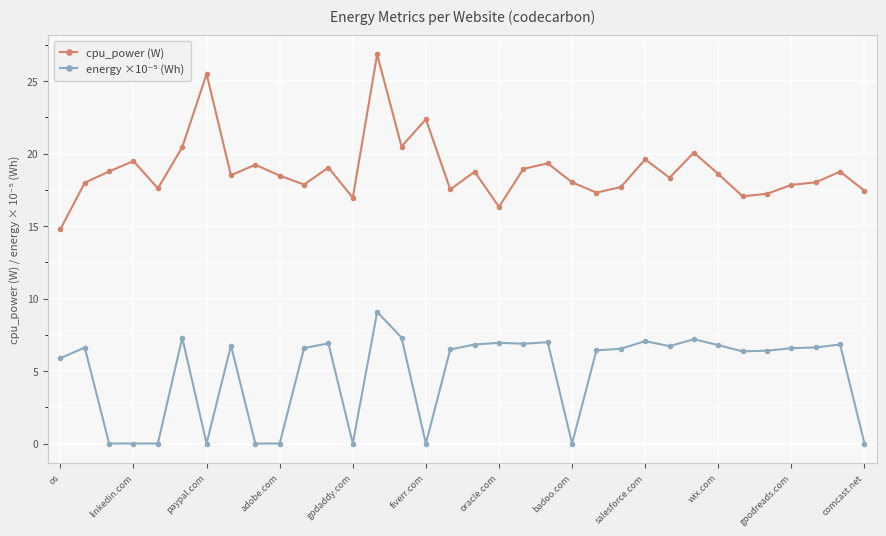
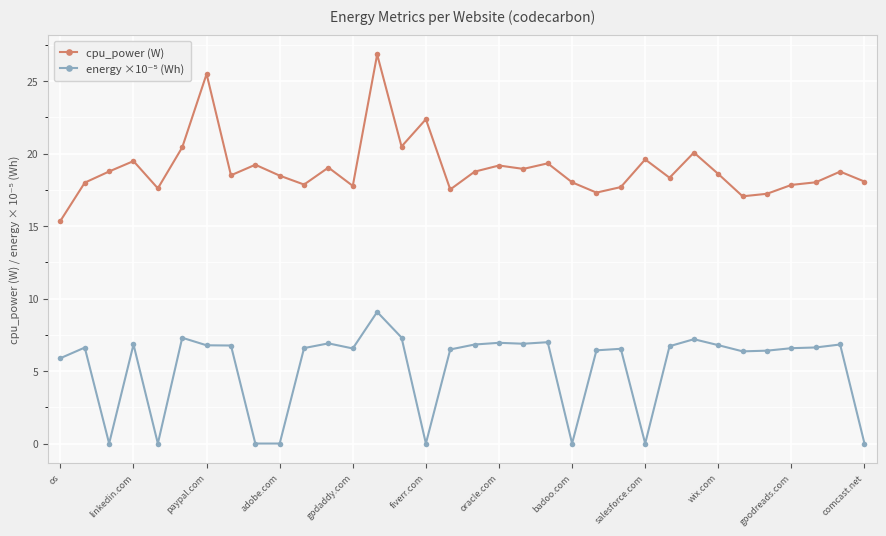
  {
    "cpu_power (W)": {
-     "os": 14.8,
+     "os": 15.4,
      "linkedin.com": 19.5,
      "paypal.com": 25.5,
      "adobe.com": 18.5,
-     "godaddy.com": 17.0,
+     "godaddy.com": 17.8,
      "fiverr.com": 22.4,
-     "oracle.com": 16.3,
+     "oracle.com": 19.2,
      "badoo.com": 18.0,
      "salesforce.com": 19.6,
      "wix.com": 18.6,
      "goodreads.com": 17.8,
-     "comcast.net": 17.4
+     "comcast.net": 18.1
    },
    "energy ×10⁻⁵ (Wh)": {
      "os": 5.9,
-     "linkedin.com": 0.0,
-     "paypal.com": 0.0,
+     "linkedin.com": 6.8,
+     "paypal.com": 6.8,
      "adobe.com": 0.0,
-     "godaddy.com": 0.0,
+     "godaddy.com": 6.6,
      "fiverr.com": 0.0,
      "oracle.com": 6.9,
      "badoo.com": 0.0,
-     "salesforce.com": 7.1,
+     "salesforce.com": 0.0,
      "wix.com": 6.8,
      "goodreads.com": 6.6,
      "comcast.net": 0.0
    }
  }
